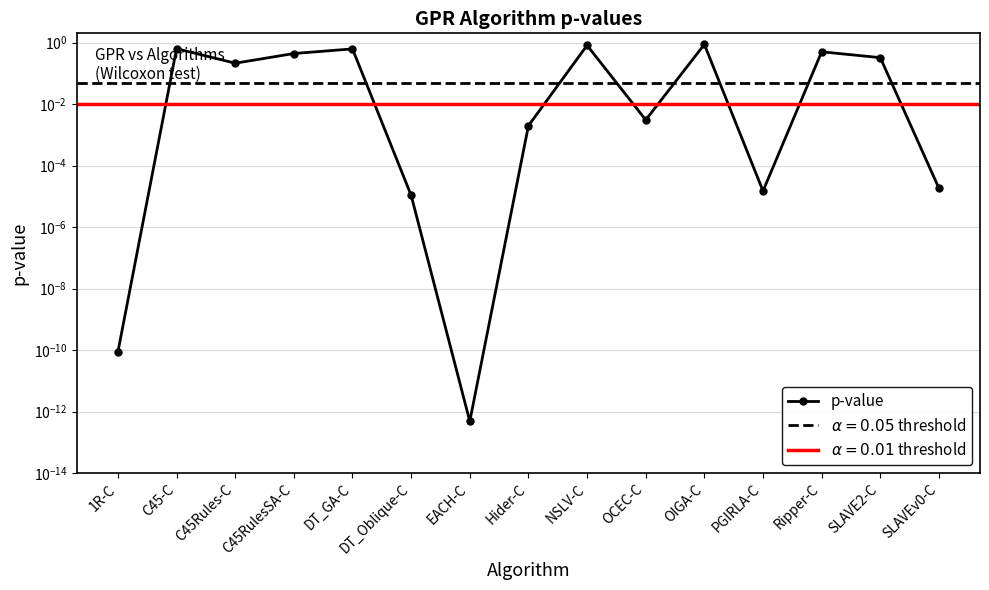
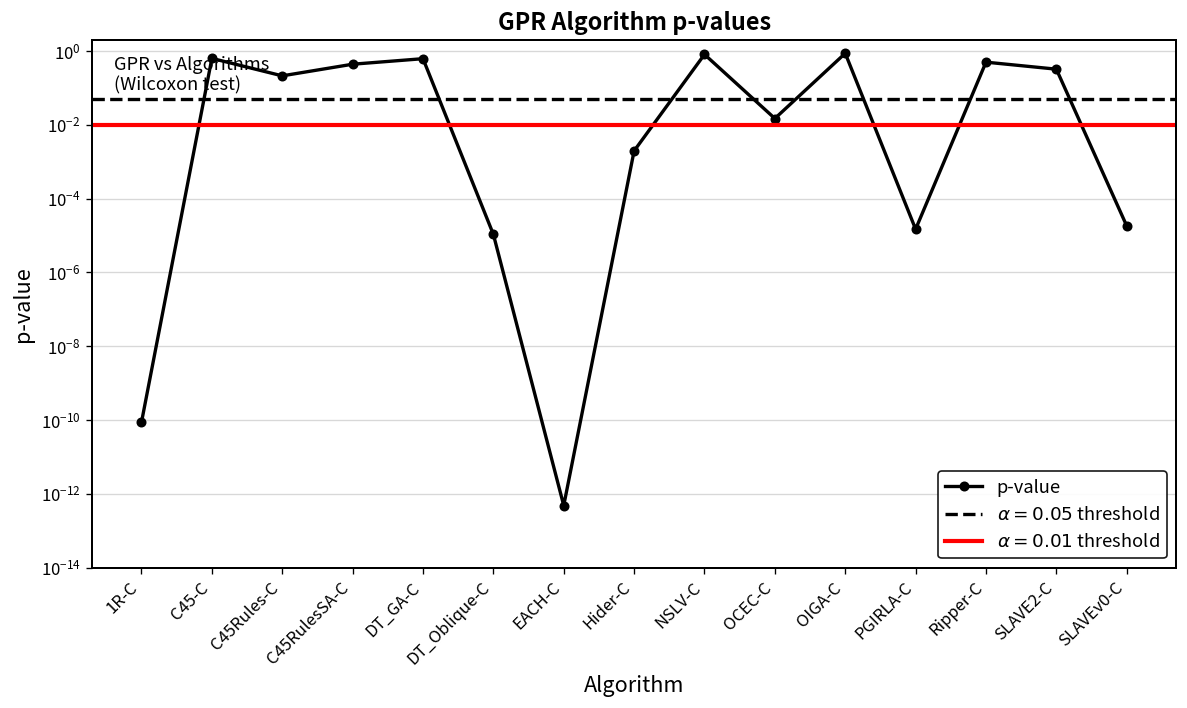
  {
    "1R-C": 0.00000000009,
    "C45-C": 0.6,
    "C45Rules-C": 0.2,
    "C45RulesSA-C": 0.4,
    "DT_GA-C": 0.6,
    "DT_Oblique-C": 0.000011,
    "EACH-C": 0.000000000000,
    "Hider-C": 0.002,
    "NSLV-C": 0.8,
-   "OCEC-C": 0.003,
+   "OCEC-C": 0.01,
    "OIGA-C": 0.9,
    "PGIRLA-C": 0.00001,
    "Ripper-C": 0.5,
    "SLAVE2-C": 0.3,
    "SLAVEv0-C": 0.00002
  }
